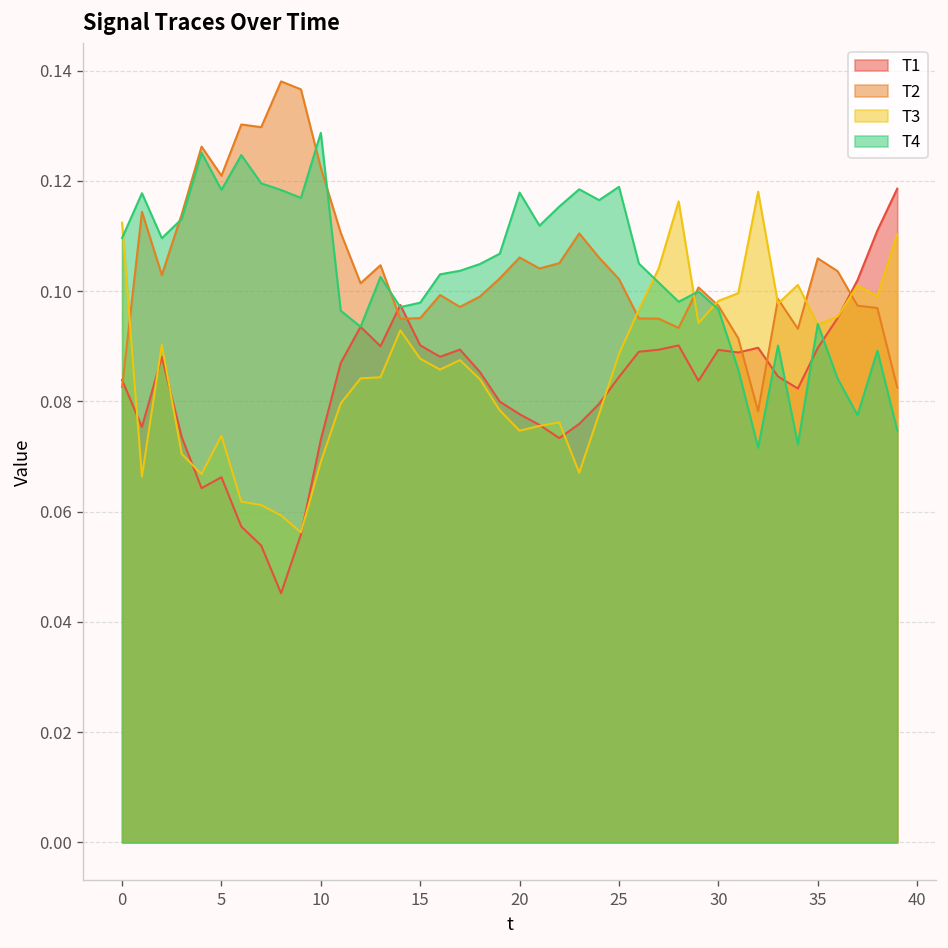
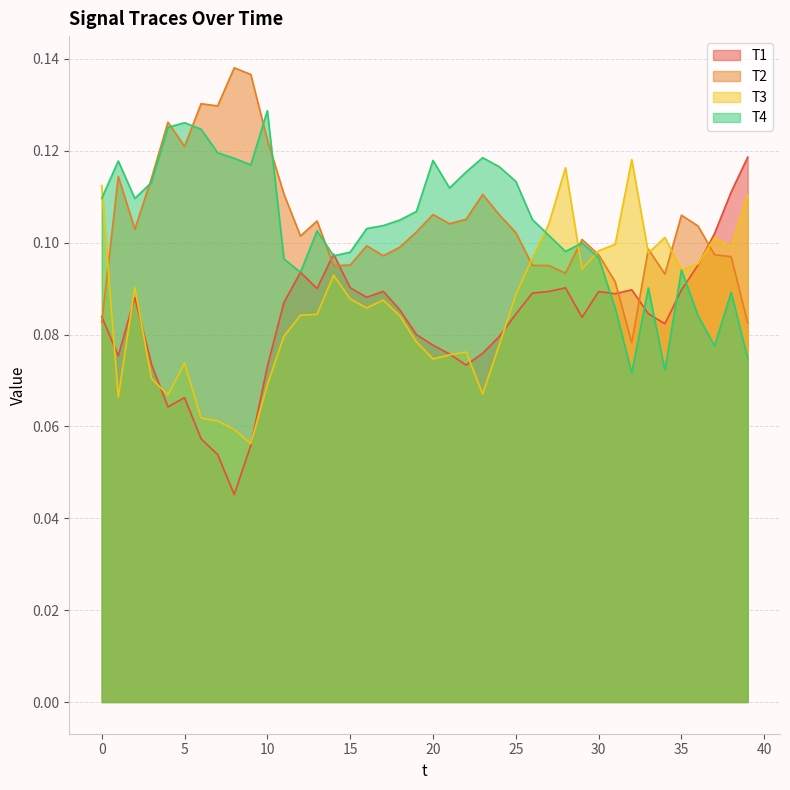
  {
    "T4": {
      "0": 0.110,
-     "5": 0.118,
+     "5": 0.126,
      "10": 0.129,
      "15": 0.098,
      "20": 0.118,
-     "25": 0.119,
+     "25": 0.113,
      "30": 0.097
    }
  }
